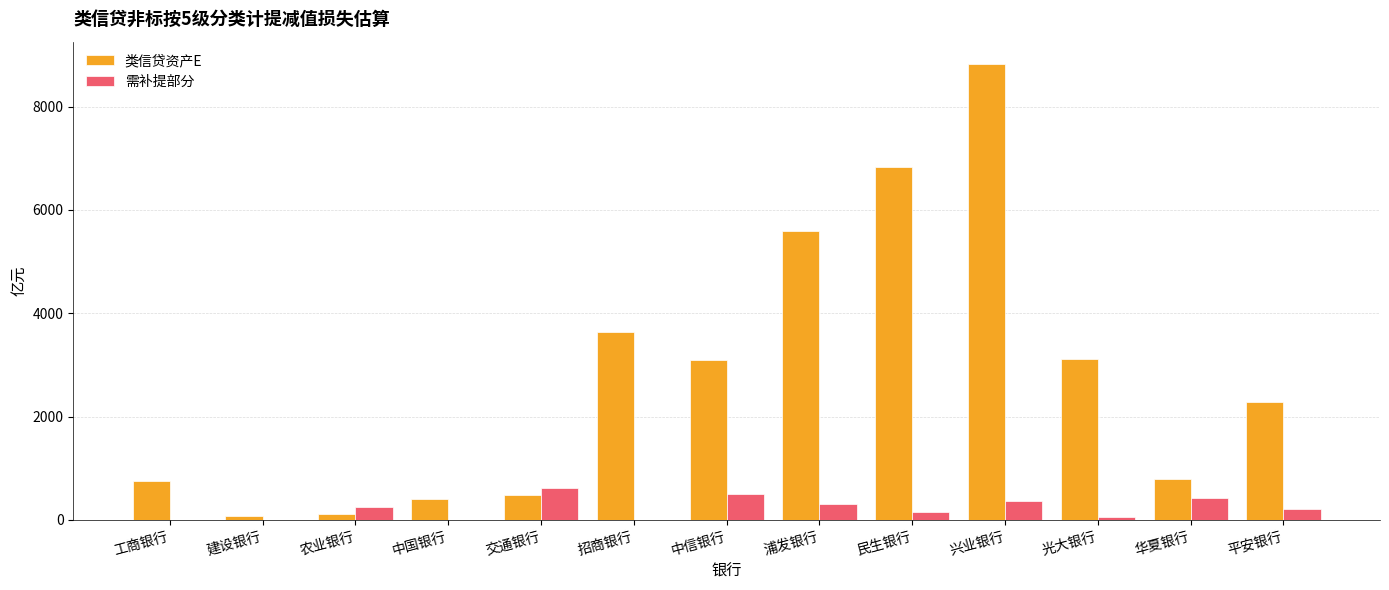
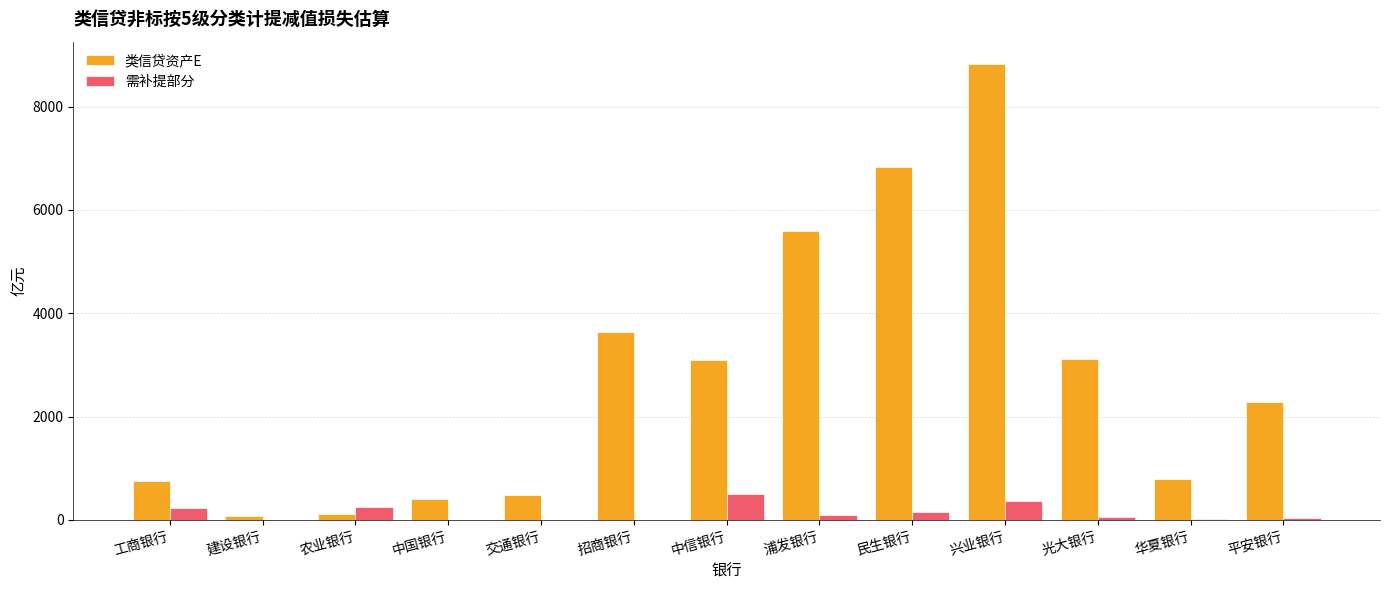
  {
    "类信贷资产E": {
      "工商银行": 800,
      "建设银行": 100,
      "农业银行": 100,
      "中国银行": 400,
      "交通银行": 500,
      "招商银行": 3600,
      "中信银行": 3100,
      "浦发银行": 5600,
      "民生银行": 6800,
      "兴业银行": 8800,
      "光大银行": 3100,
      "华夏银行": 800,
      "平安银行": 2300
    },
    "需补提部分": {
-     "工商银行": 0,
+     "工商银行": 200,
      "建设银行": 0,
      "农业银行": 300,
      "中国银行": 0,
-     "交通银行": 600,
+     "交通银行": 0,
      "招商银行": 0,
      "中信银行": 500,
-     "浦发银行": 300,
+     "浦发银行": 100,
      "民生银行": 200,
      "兴业银行": 400,
      "光大银行": 100,
-     "华夏银行": 400,
-     "平安银行": 200
+     "华夏银行": 0,
+     "平安银行": 0
    }
  }
